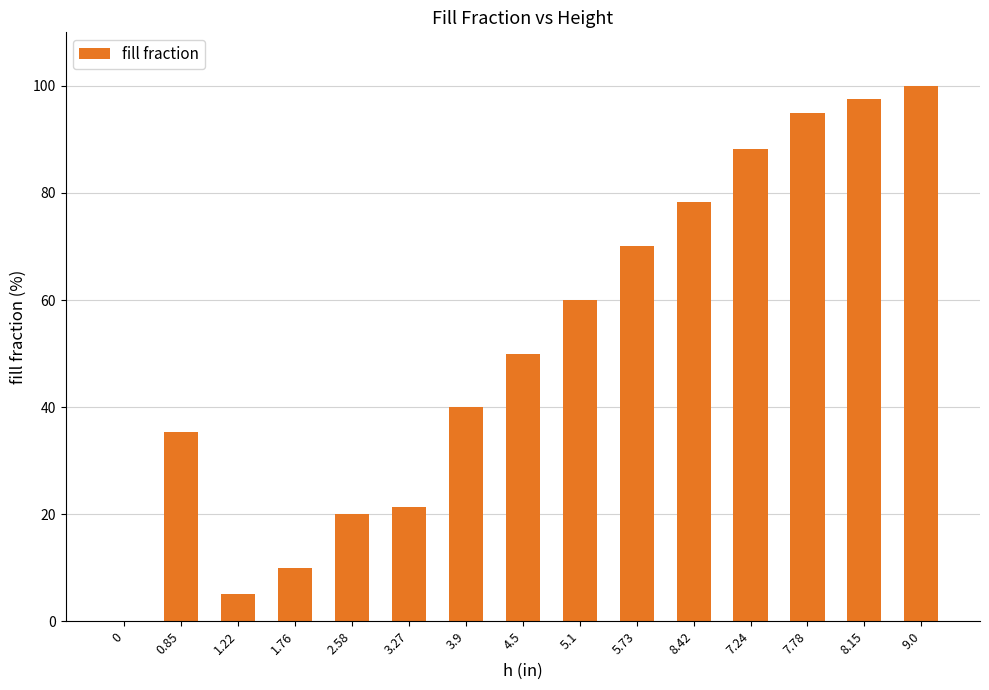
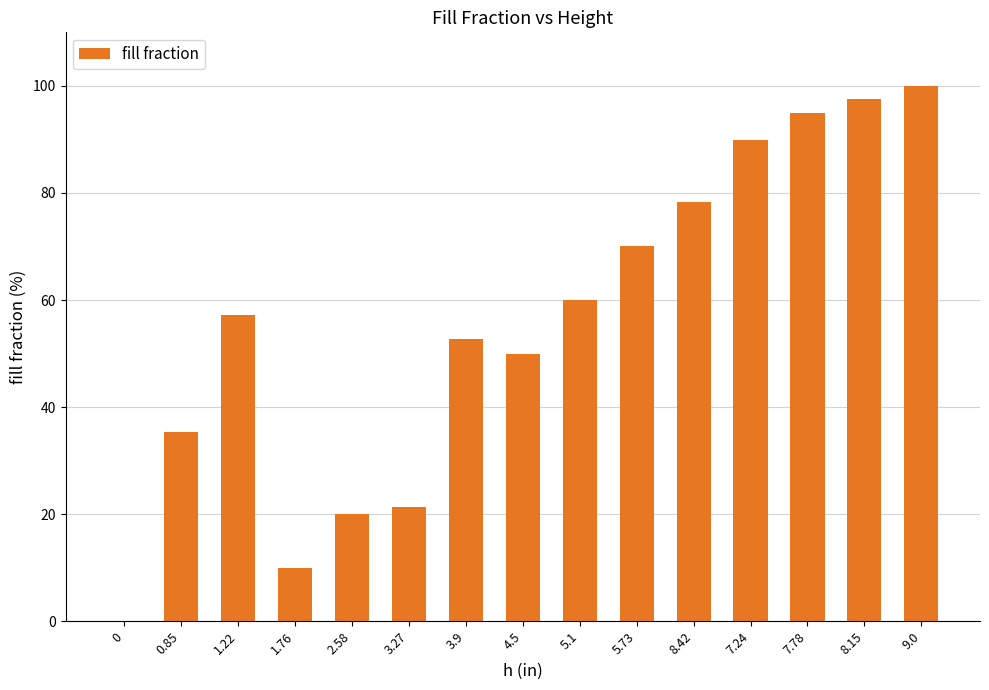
  {
    "0": 0,
    "0.85": 35,
-   "1.22": 5,
+   "1.22": 57,
    "1.76": 10,
    "2.58": 20,
    "3.27": 21,
-   "3.9": 40,
+   "3.9": 53,
    "4.5": 50,
    "5.1": 60,
    "5.73": 70,
    "8.42": 78,
-   "7.24": 88,
+   "7.24": 90,
    "7.78": 95,
    "8.15": 98,
    "9.0": 100
  }
